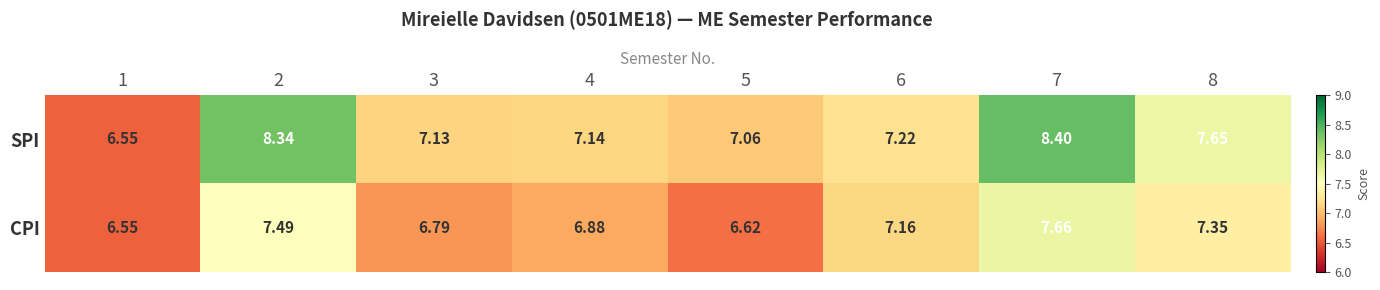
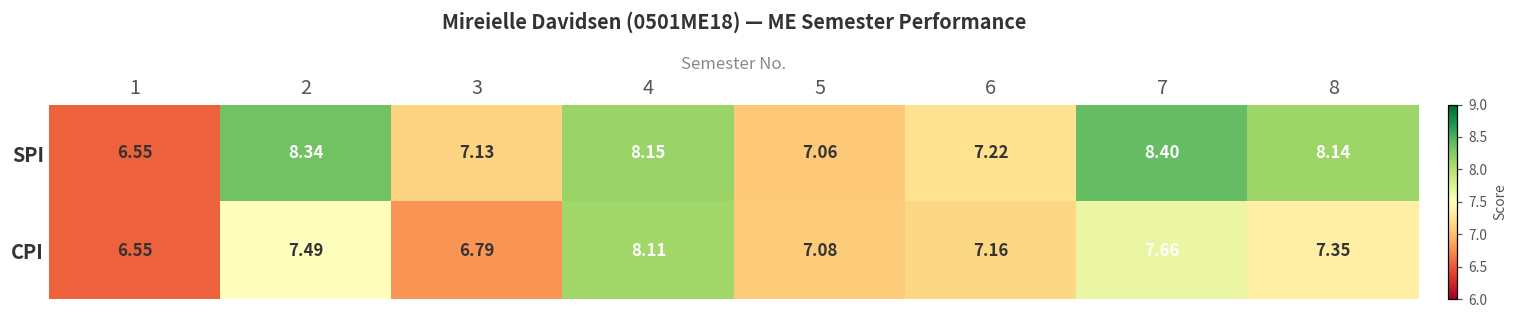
  {
    "SPI": {
      "1": 6.55,
      "2": 8.34,
      "3": 7.13,
-     "4": 7.14,
+     "4": 8.15,
      "5": 7.06,
      "6": 7.22,
      "7": 8.40,
-     "8": 7.65
+     "8": 8.14
    },
    "CPI": {
      "1": 6.55,
      "2": 7.49,
      "3": 6.79,
-     "4": 6.88,
-     "5": 6.62,
+     "4": 8.11,
+     "5": 7.08,
      "6": 7.16,
      "7": 7.66,
      "8": 7.35
    }
  }
